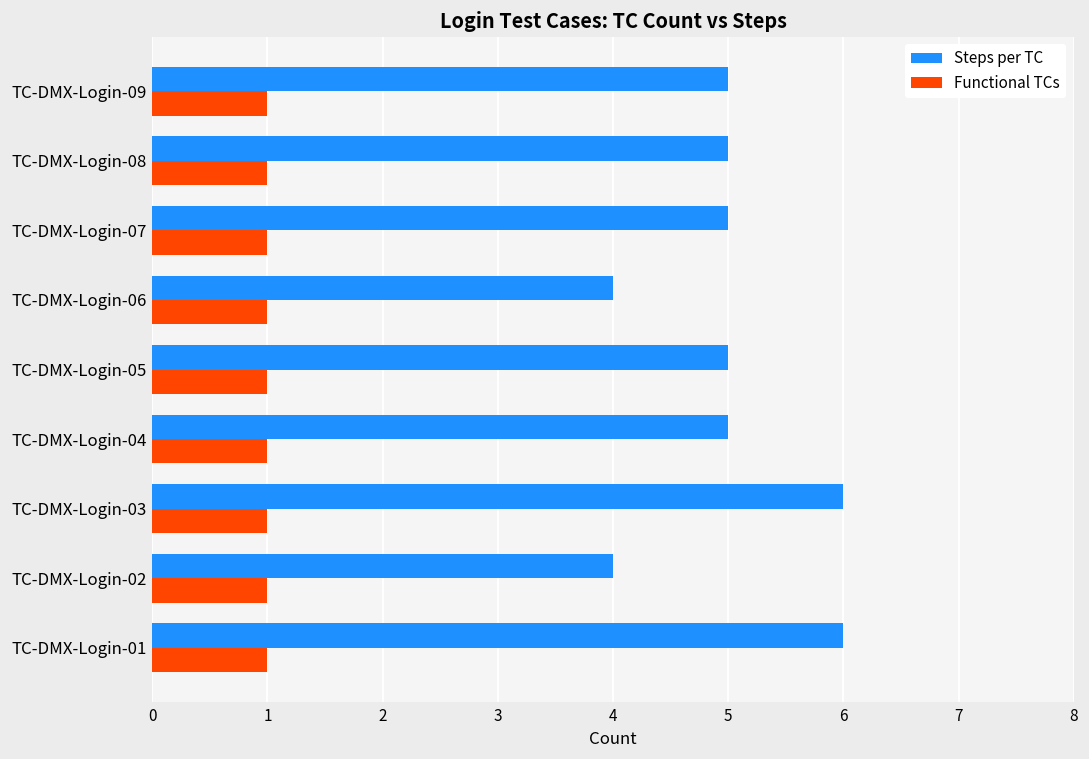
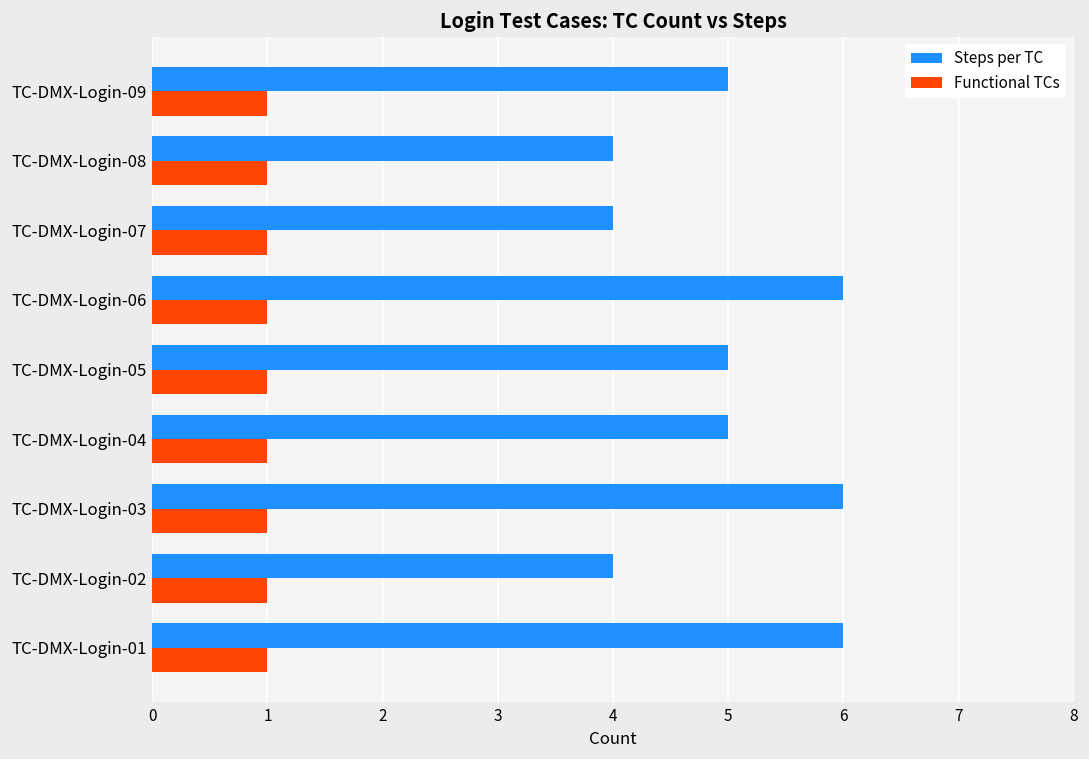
  {
    "Steps per TC": {
      "TC-DMX-Login-09": 5,
-     "TC-DMX-Login-08": 5,
-     "TC-DMX-Login-07": 5,
-     "TC-DMX-Login-06": 4,
+     "TC-DMX-Login-08": 4,
+     "TC-DMX-Login-07": 4,
+     "TC-DMX-Login-06": 6,
      "TC-DMX-Login-05": 5,
      "TC-DMX-Login-04": 5,
      "TC-DMX-Login-03": 6,
      "TC-DMX-Login-02": 4,
      "TC-DMX-Login-01": 6
    },
    "Functional TCs": {
      "TC-DMX-Login-09": 1,
      "TC-DMX-Login-08": 1,
      "TC-DMX-Login-07": 1,
      "TC-DMX-Login-06": 1,
      "TC-DMX-Login-05": 1,
      "TC-DMX-Login-04": 1,
      "TC-DMX-Login-03": 1,
      "TC-DMX-Login-02": 1,
      "TC-DMX-Login-01": 1
    }
  }
